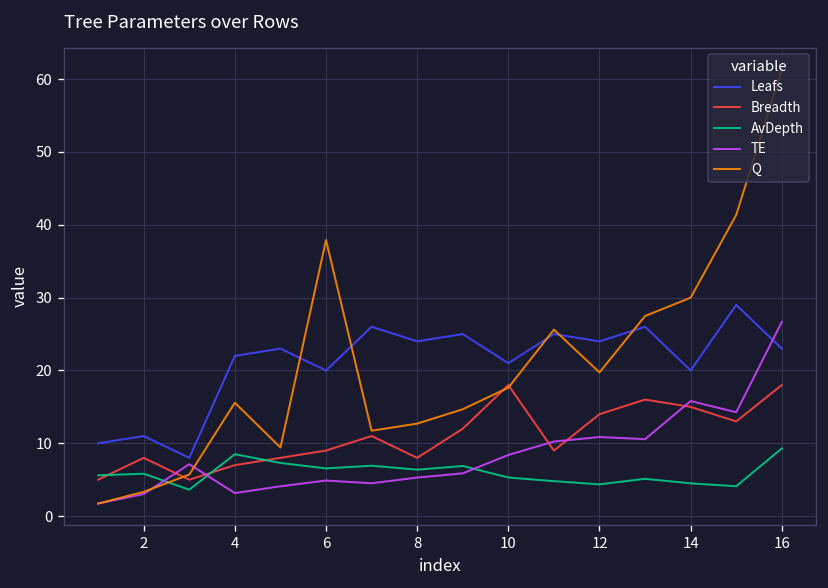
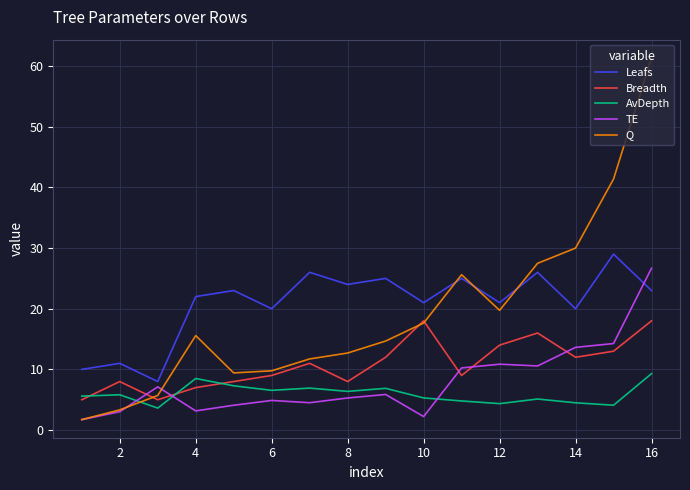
  {
    "Leafs": {
      "2": 11,
      "4": 22,
      "6": 20,
      "8": 24,
      "10": 21,
-     "12": 24,
+     "12": 21,
      "14": 20,
      "16": 23
    },
    "Breadth": {
      "2": 8,
      "4": 7,
      "6": 9,
      "8": 8,
      "12": 14,
-     "14": 15,
+     "14": 12,
      "16": 18
    },
    "AvDepth": {
      "2": 6,
      "4": 9,
      "6": 7,
      "8": 6,
      "10": 5,
      "12": 4,
      "14": 5,
      "16": 9
    },
    "TE": {
      "4": 3,
      "6": 5,
      "8": 5,
-     "10": 8,
+     "10": 2,
      "12": 11,
-     "14": 16,
+     "14": 14,
      "16": 27
    },
    "Q": {
      "4": 16,
-     "6": 38,
+     "6": 10,
      "8": 13,
      "12": 20,
      "14": 30
    }
  }
